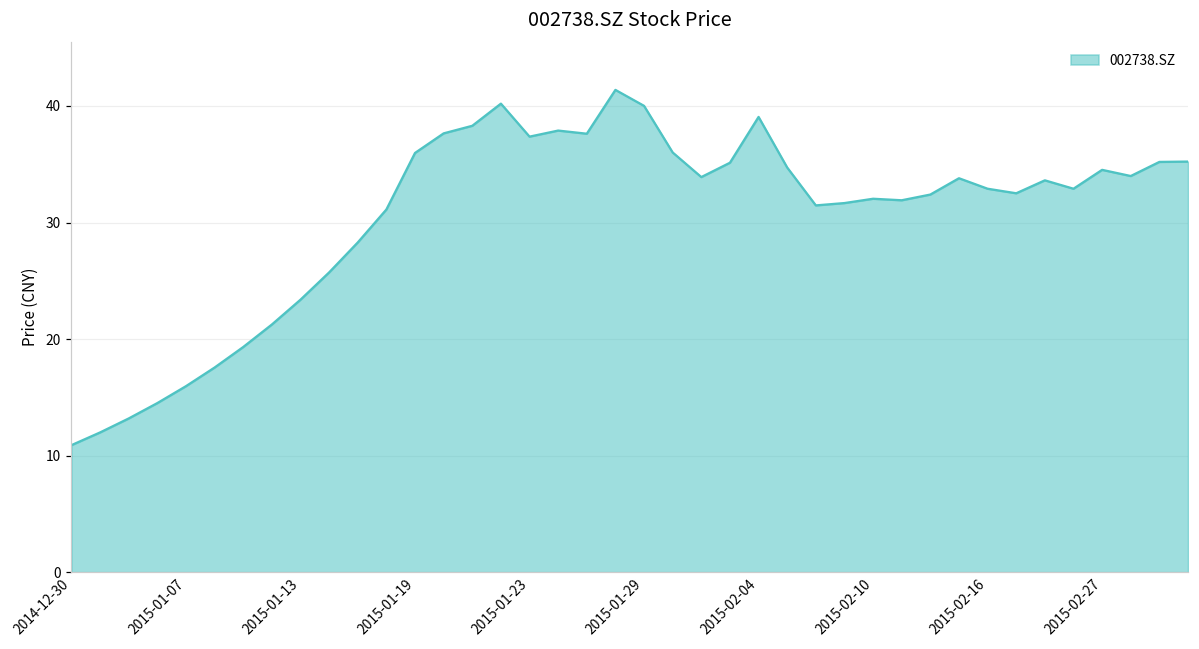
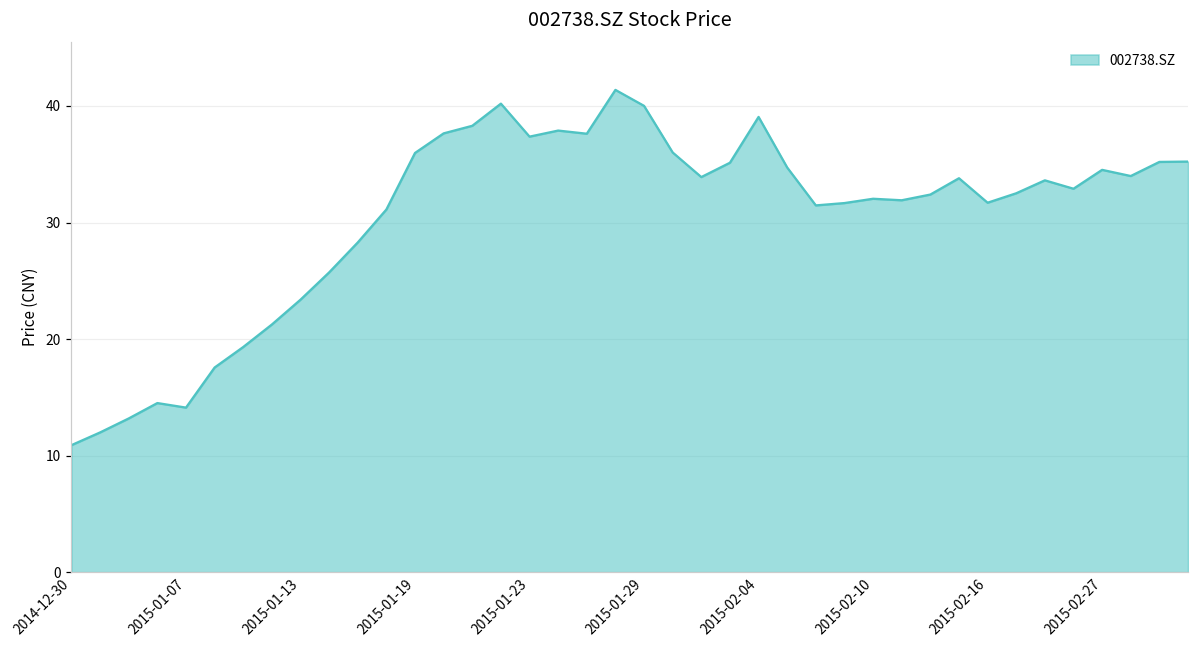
  {
    "2014-12-30": 10.9,
-   "2015-01-07": 16.0,
+   "2015-01-07": 14.1,
    "2015-01-13": 23.4,
    "2015-01-19": 36.0,
    "2015-01-23": 37.4,
    "2015-01-29": 40.0,
    "2015-02-04": 39.1,
    "2015-02-10": 32.0,
-   "2015-02-16": 32.9,
+   "2015-02-16": 31.7,
    "2015-02-27": 34.5
  }
